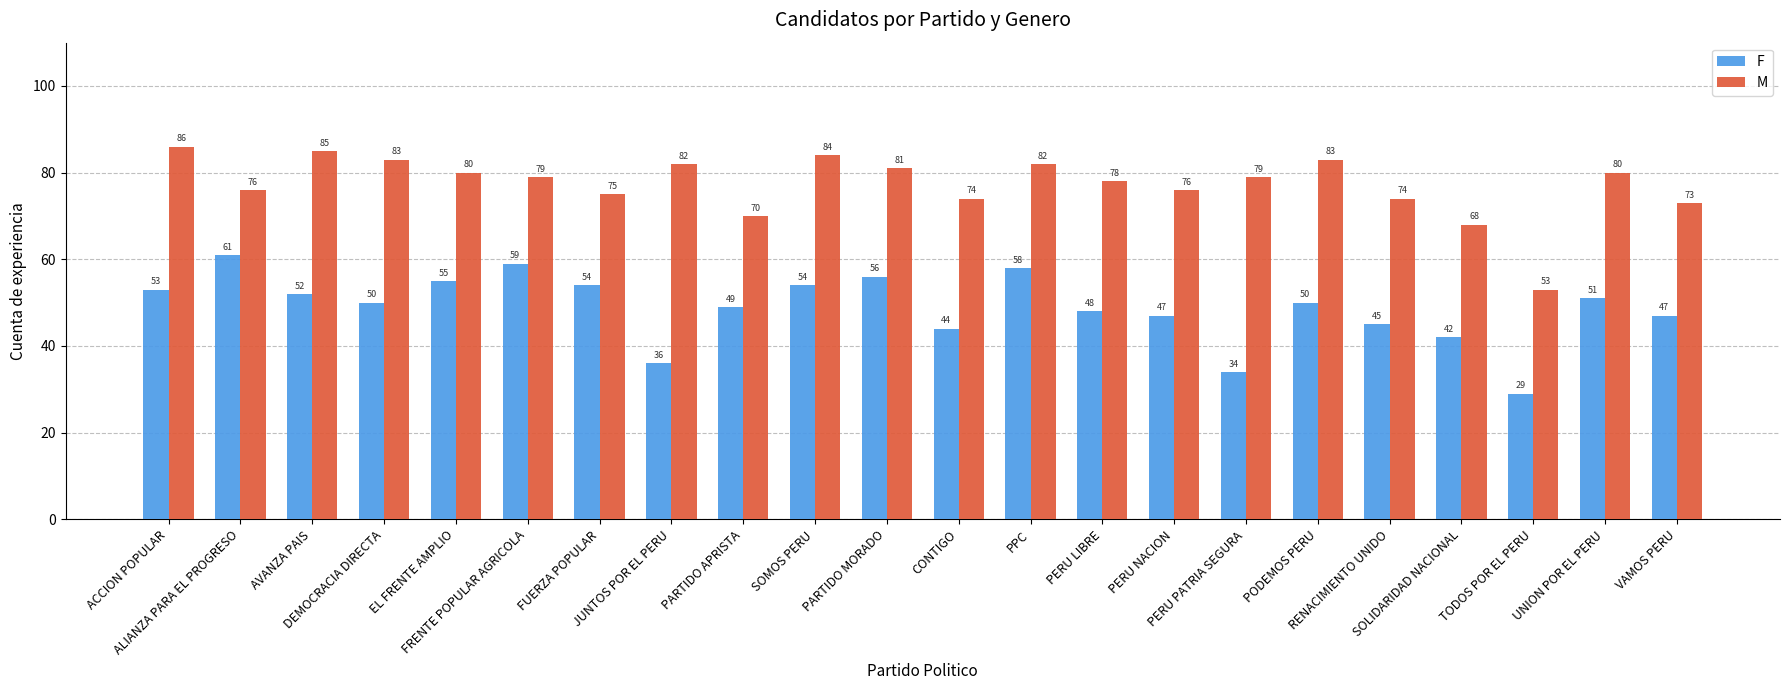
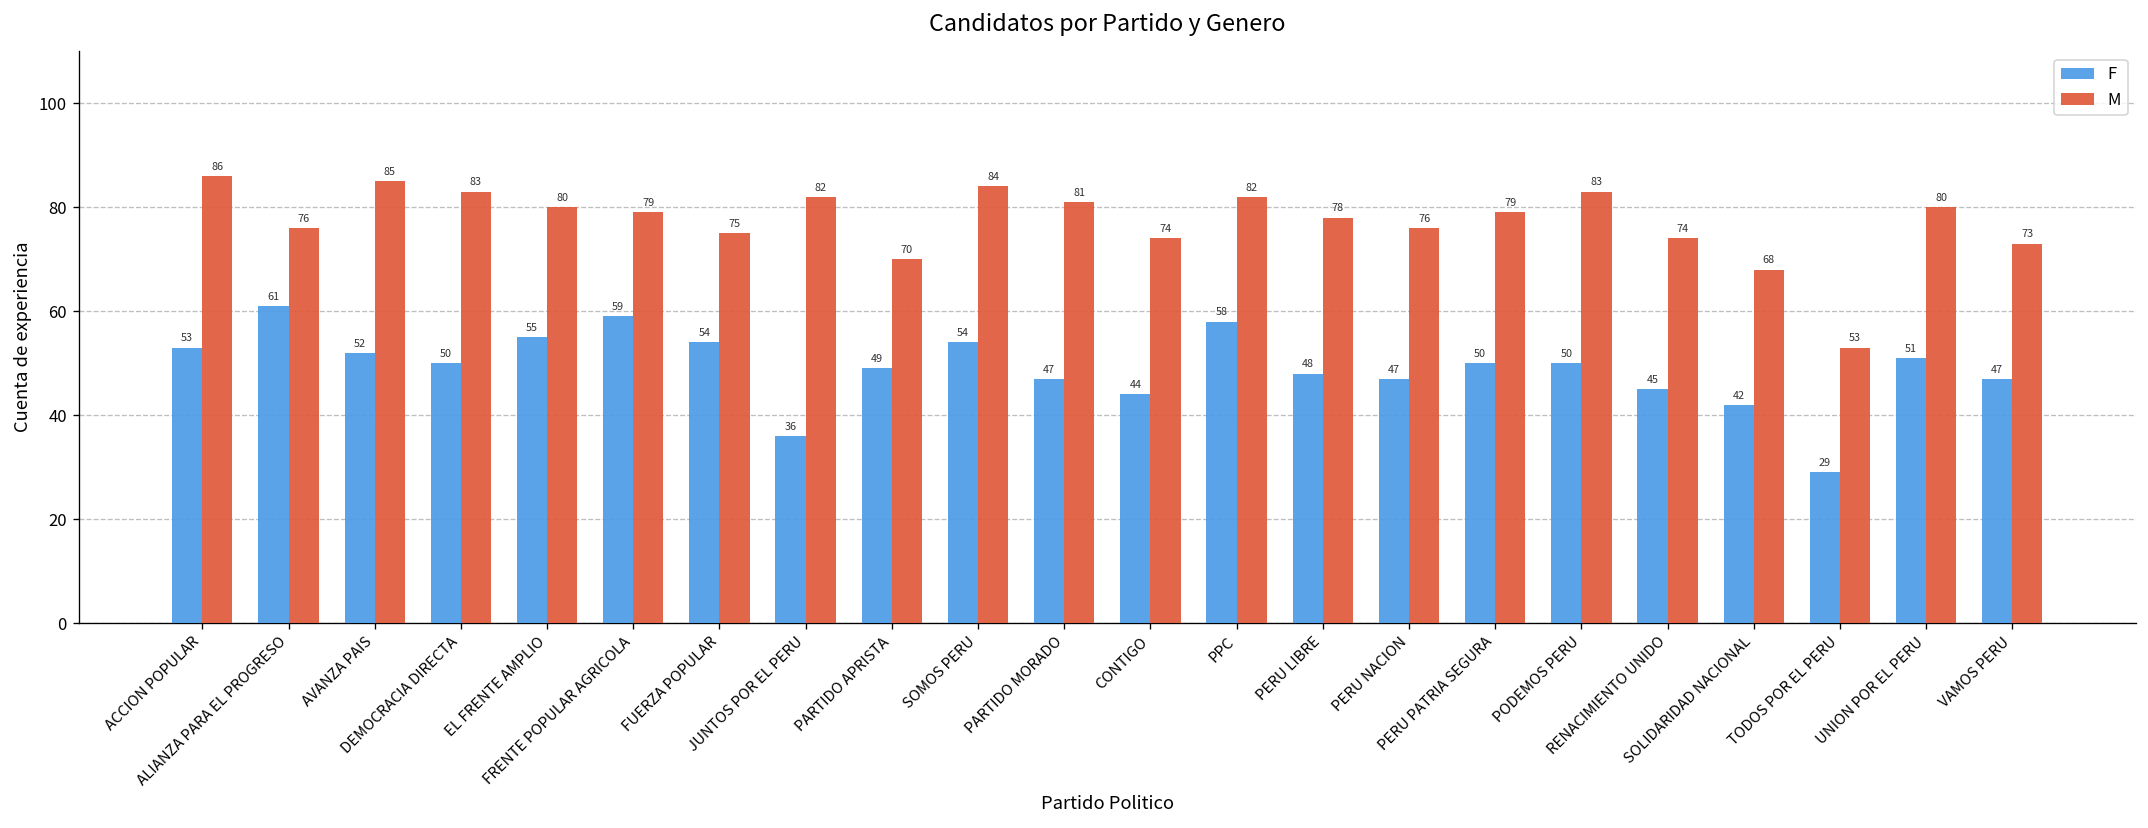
  {
    "F": {
      "ACCION POPULAR": 53,
      "ALIANZA PARA EL PROGRESO": 61,
      "AVANZA PAIS": 52,
      "DEMOCRACIA DIRECTA": 50,
      "EL FRENTE AMPLIO": 55,
      "FRENTE POPULAR AGRICOLA": 59,
      "FUERZA POPULAR": 54,
      "JUNTOS POR EL PERU": 36,
      "PARTIDO APRISTA": 49,
      "SOMOS PERU": 54,
-     "PARTIDO MORADO": 56,
+     "PARTIDO MORADO": 47,
      "CONTIGO": 44,
      "PPC": 58,
      "PERU LIBRE": 48,
      "PERU NACION": 47,
-     "PERU PATRIA SEGURA": 34,
+     "PERU PATRIA SEGURA": 50,
      "PODEMOS PERU": 50,
      "RENACIMIENTO UNIDO": 45,
      "SOLIDARIDAD NACIONAL": 42,
      "TODOS POR EL PERU": 29,
      "UNION POR EL PERU": 51,
      "VAMOS PERU": 47
    },
    "M": {
      "ACCION POPULAR": 86,
      "ALIANZA PARA EL PROGRESO": 76,
      "AVANZA PAIS": 85,
      "DEMOCRACIA DIRECTA": 83,
      "EL FRENTE AMPLIO": 80,
      "FRENTE POPULAR AGRICOLA": 79,
      "FUERZA POPULAR": 75,
      "JUNTOS POR EL PERU": 82,
      "PARTIDO APRISTA": 70,
      "SOMOS PERU": 84,
      "PARTIDO MORADO": 81,
      "CONTIGO": 74,
      "PPC": 82,
      "PERU LIBRE": 78,
      "PERU NACION": 76,
      "PERU PATRIA SEGURA": 79,
      "PODEMOS PERU": 83,
      "RENACIMIENTO UNIDO": 74,
      "SOLIDARIDAD NACIONAL": 68,
      "TODOS POR EL PERU": 53,
      "UNION POR EL PERU": 80,
      "VAMOS PERU": 73
    }
  }
